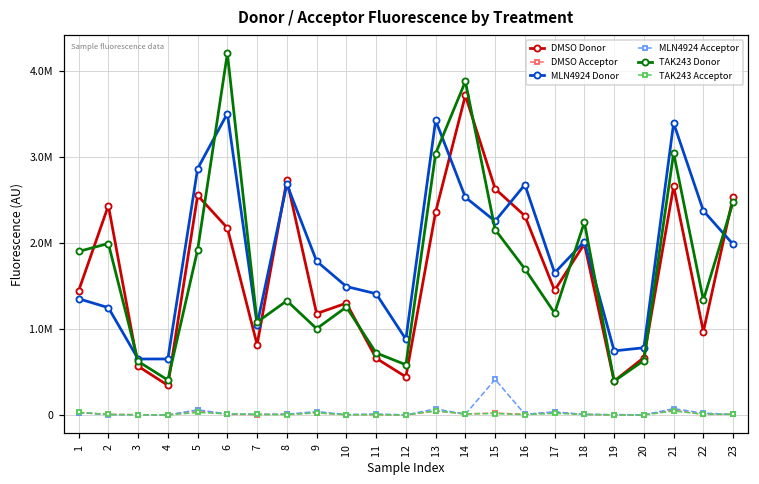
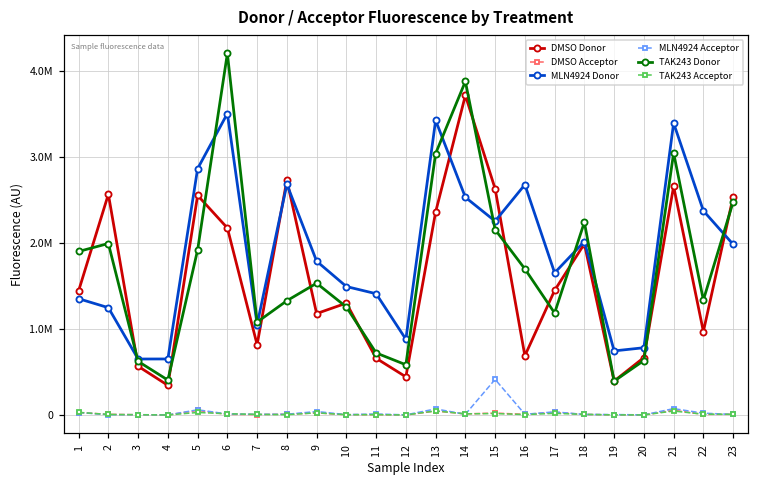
  {
    "DMSO Donor": {
      "1": 1400000,
-     "2": 2400000,
+     "2": 2600000,
      "3": 600000,
      "4": 300000,
      "5": 2600000,
      "6": 2200000,
      "7": 800000,
      "8": 2700000,
      "9": 1200000,
      "10": 1300000,
      "11": 700000,
      "12": 400000,
      "13": 2400000,
      "14": 3700000,
      "15": 2600000,
-     "16": 2300000,
+     "16": 700000,
      "17": 1400000,
      "20": 700000,
      "21": 2700000,
      "22": 1000000,
      "23": 2500000
    },
    "MLN4924 Donor": {
      "1": 1400000,
      "2": 1200000,
      "4": 700000,
      "5": 2900000,
      "6": 3500000,
      "8": 2700000,
      "9": 1800000,
      "10": 1500000,
      "11": 1400000,
      "12": 900000,
      "13": 3400000,
      "14": 2500000,
      "15": 2300000,
      "16": 2700000,
      "17": 1700000,
      "19": 700000,
      "20": 800000,
      "21": 3400000,
      "22": 2400000,
      "23": 2000000
    },
    "MLN4924 Acceptor": {
      "15": 400000
    },
    "TAK243 Donor": {
      "1": 1900000,
      "2": 2000000,
      "4": 400000,
      "5": 1900000,
      "6": 4200000,
      "8": 1300000,
-     "9": 1000000,
+     "9": 1500000,
      "10": 1300000,
      "11": 700000,
      "12": 600000,
      "13": 3000000,
      "14": 3900000,
      "15": 2200000,
      "16": 1700000,
      "17": 1200000,
      "18": 2200000,
      "20": 600000,
      "21": 3000000,
      "22": 1300000,
      "23": 2500000
    }
  }
